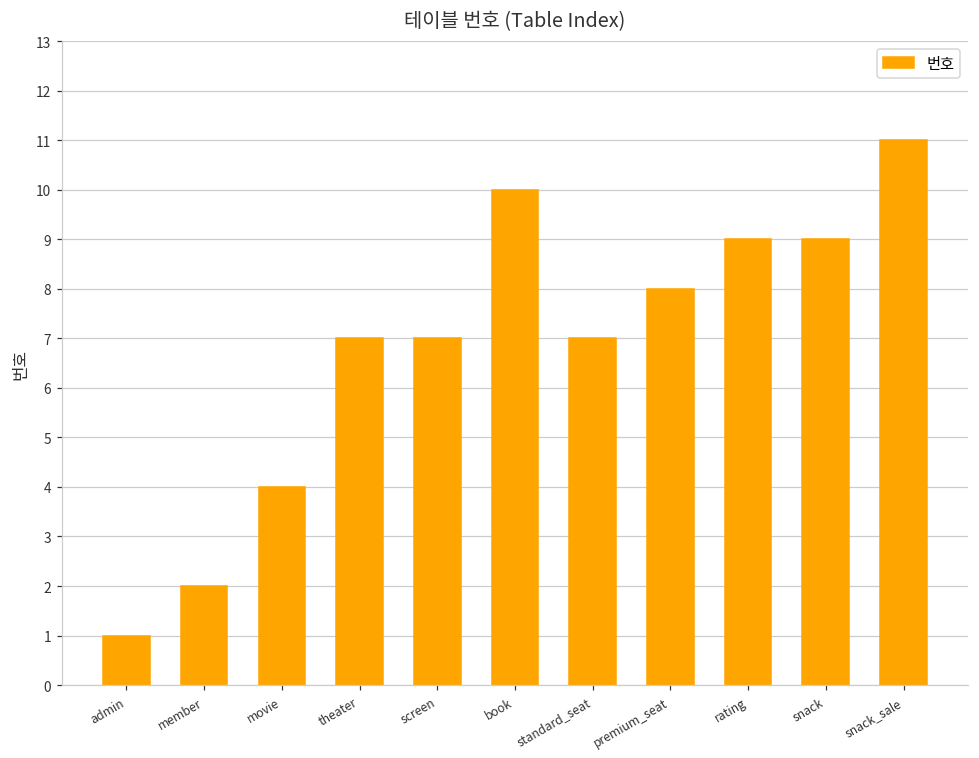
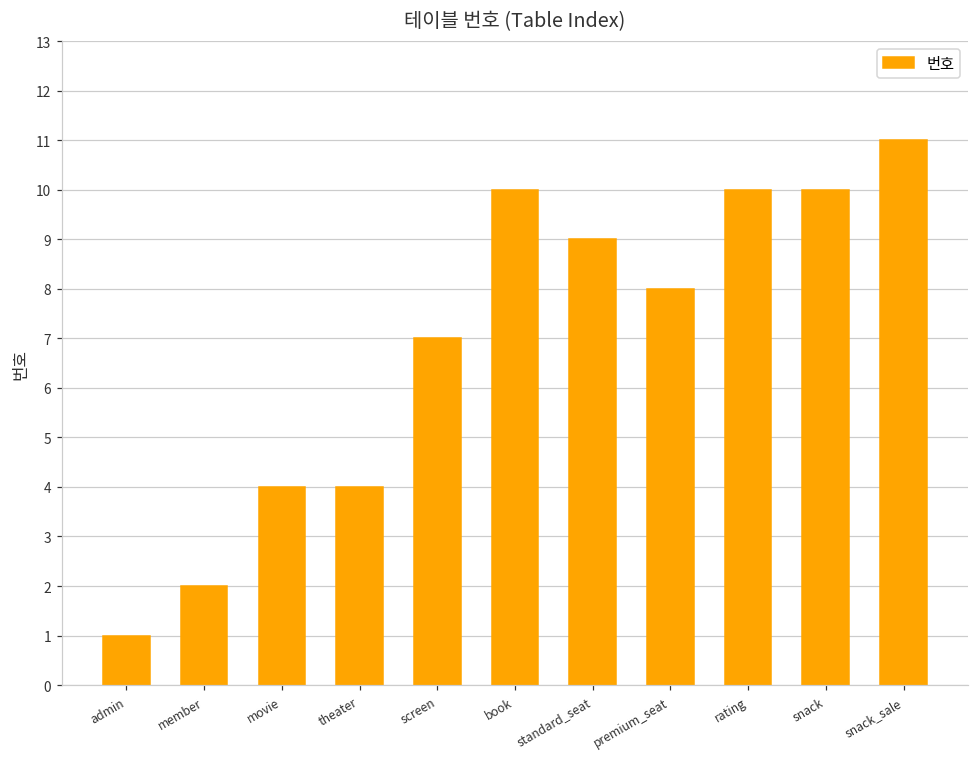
  {
    "admin": 1,
    "member": 2,
    "movie": 4,
-   "theater": 7,
+   "theater": 4,
    "screen": 7,
    "book": 10,
-   "standard_seat": 7,
+   "standard_seat": 9,
    "premium_seat": 8,
-   "rating": 9,
-   "snack": 9,
+   "rating": 10,
+   "snack": 10,
    "snack_sale": 11
  }
